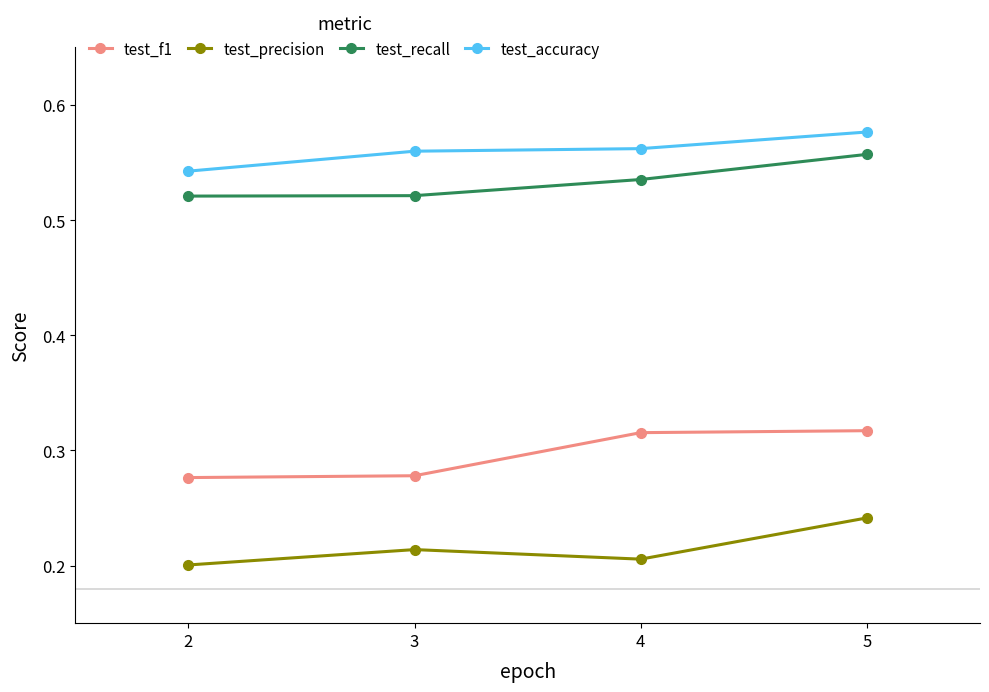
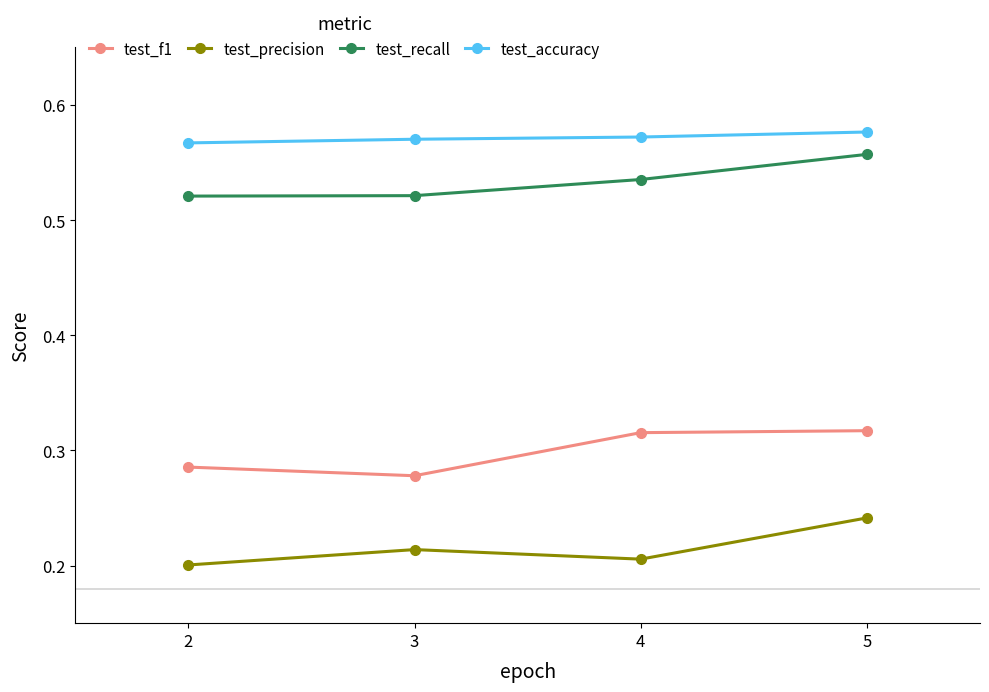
  {
    "test_f1": {
-     "2": 0.276,
+     "2": 0.286,
      "3": 0.278,
      "4": 0.315,
      "5": 0.317
    },
    "test_precision": {
      "2": 0.201,
      "3": 0.214,
      "4": 0.206,
      "5": 0.241
    },
    "test_recall": {
      "2": 0.521,
      "3": 0.521,
      "4": 0.535,
      "5": 0.557
    },
    "test_accuracy": {
-     "2": 0.543,
-     "3": 0.560,
-     "4": 0.562,
+     "2": 0.567,
+     "3": 0.570,
+     "4": 0.572,
      "5": 0.577
    }
  }
